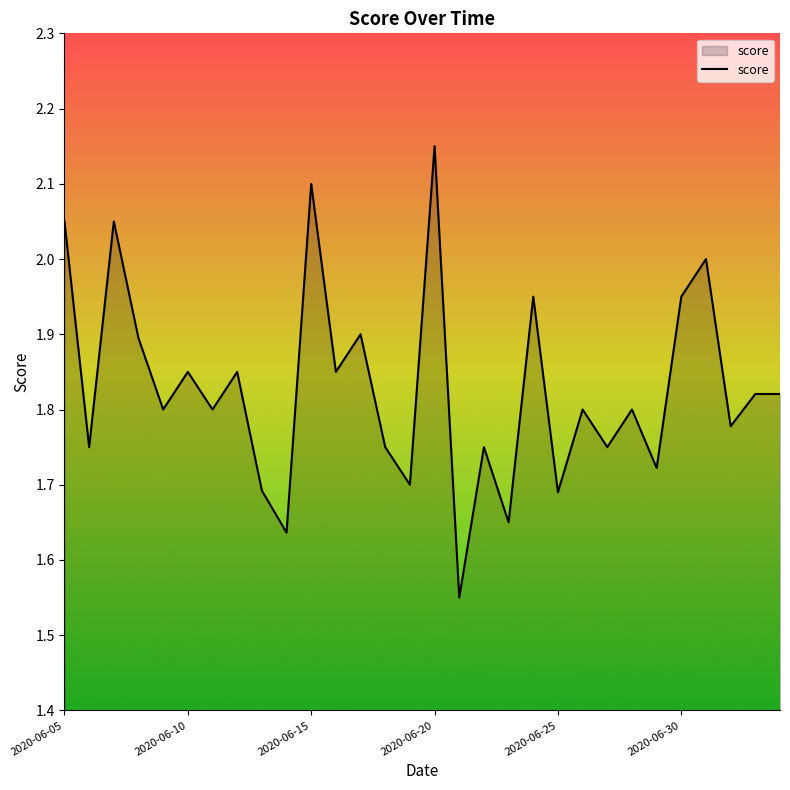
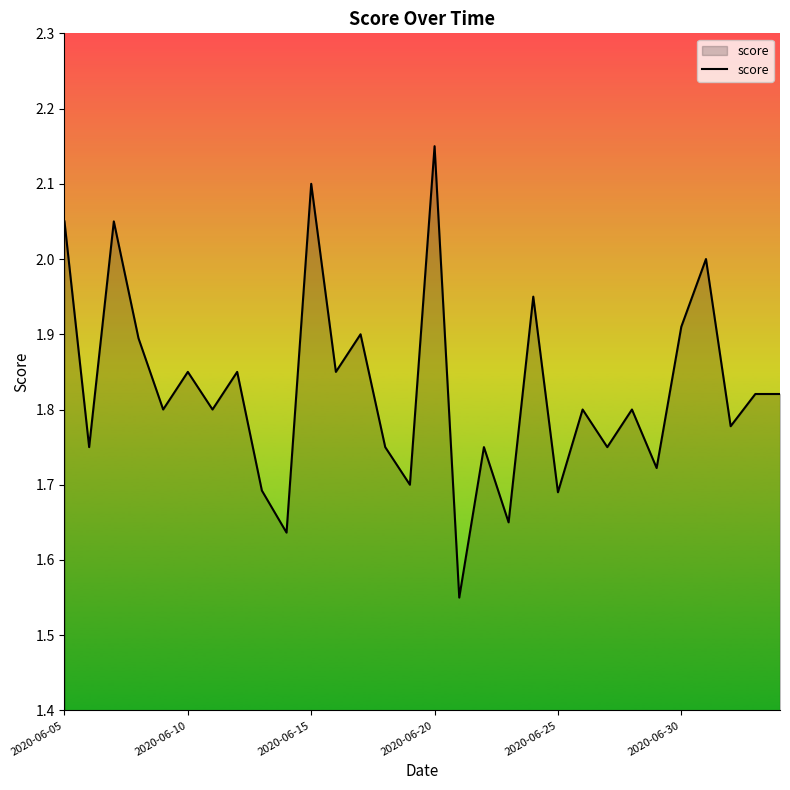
  {
    "2020-06-05": 2.05,
    "2020-06-10": 1.85,
    "2020-06-15": 2.10,
    "2020-06-20": 2.15,
    "2020-06-25": 1.69,
-   "2020-06-30": 1.95
+   "2020-06-30": 1.91
  }
